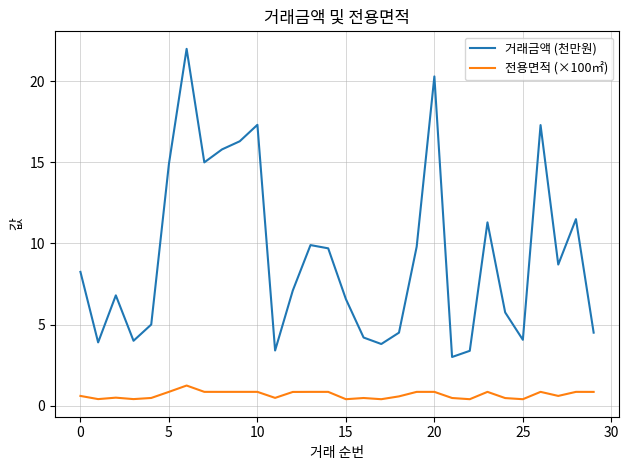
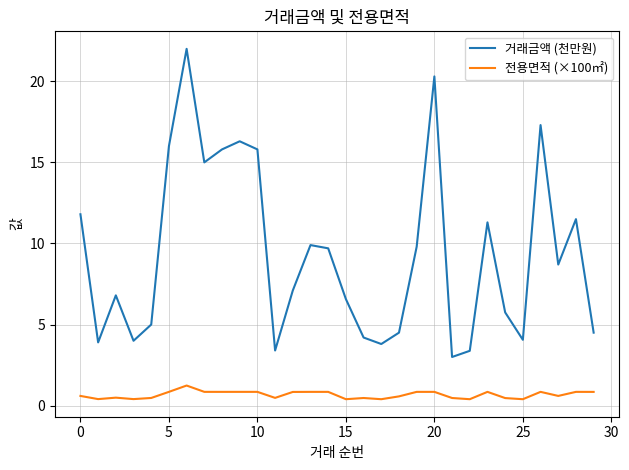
  {
    "거래금액 (천만원)": {
-     "0": 8.2,
-     "5": 14.9,
-     "10": 17.3,
+     "0": 11.8,
+     "5": 16.0,
+     "10": 15.8,
      "15": 6.6,
      "20": 20.3,
      "25": 4.1
    },
    "전용면적 (×100㎡)": {
      "0": 0.6,
      "5": 0.8,
      "10": 0.8,
      "15": 0.4,
      "20": 0.8,
      "25": 0.4
    }
  }
